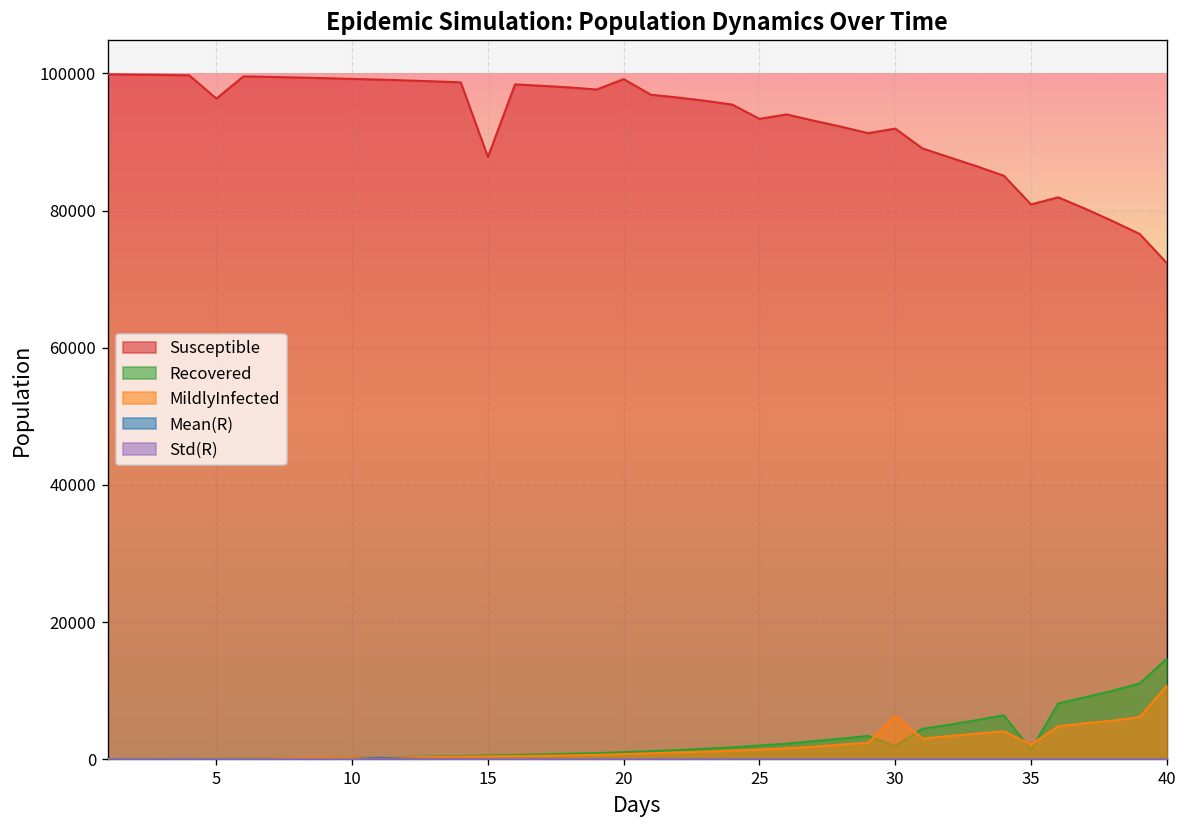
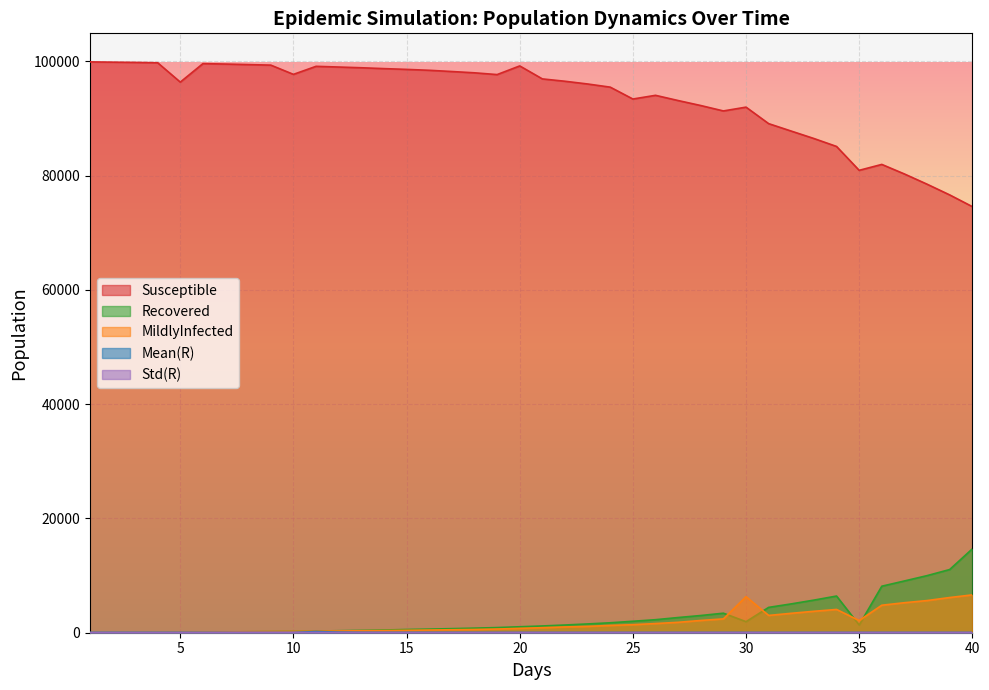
  {
    "Susceptible": {
      "5": 96000,
-     "10": 99000,
-     "15": 88000,
+     "10": 98000,
+     "15": 99000,
      "20": 99000,
      "25": 93000,
      "30": 92000,
      "35": 81000,
-     "40": 72000
+     "40": 75000
    },
    "Recovered": {
      "25": 2000,
      "30": 2000,
      "35": 1000,
      "40": 15000
    },
    "MildlyInfected": {
      "25": 1000,
      "30": 6000,
      "35": 2000,
-     "40": 11000
+     "40": 7000
    }
  }
